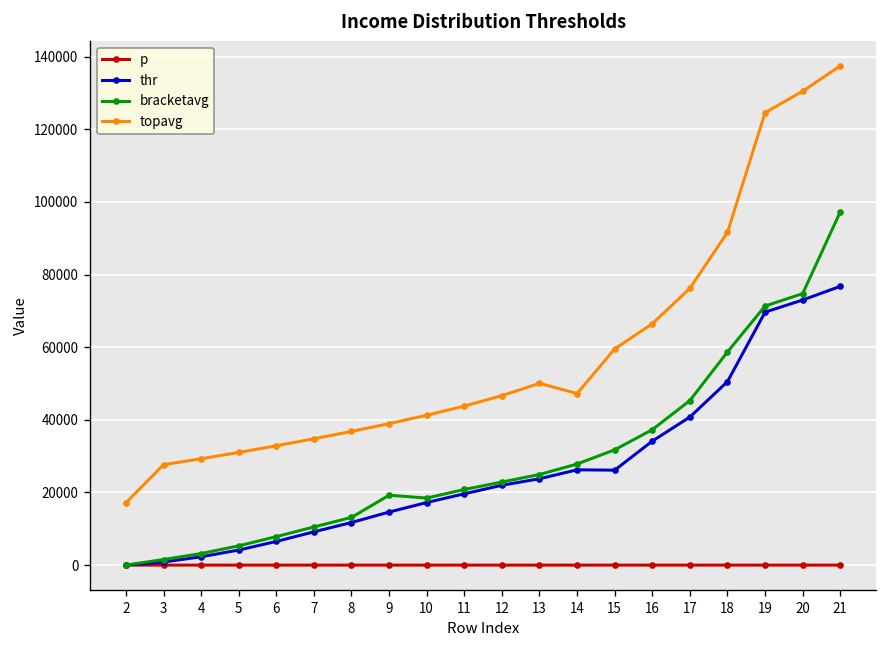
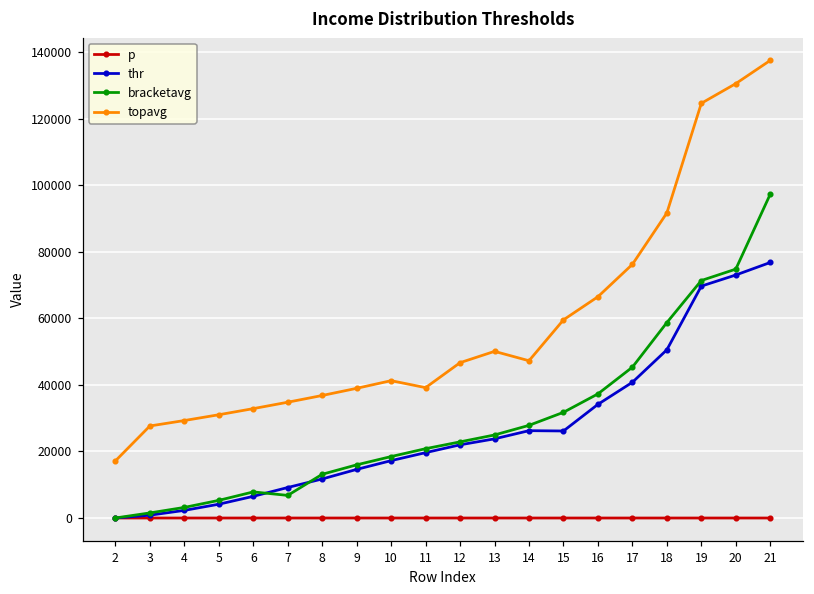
  {
    "p": {
      "3": 0,
      "4": 0,
      "5": 0,
      "6": 0,
      "7": 0,
      "8": 0,
      "9": 0,
      "10": 0,
      "11": 0,
      "12": 0,
      "13": 0,
      "14": 0,
      "15": 0,
      "16": 0,
      "17": 0,
      "18": 0,
      "19": 0,
      "20": 0,
      "21": 0
    },
    "thr": {
      "4": 2000,
      "5": 4000,
      "6": 7000,
      "7": 9000,
      "8": 12000,
      "9": 15000,
      "10": 17000,
      "11": 20000,
      "12": 22000,
      "13": 24000,
      "14": 26000,
      "15": 26000,
      "16": 34000,
      "17": 41000,
      "18": 51000,
      "19": 70000,
      "20": 73000,
      "21": 77000
    },
    "bracketavg": {
      "4": 3000,
      "5": 5000,
      "6": 8000,
-     "7": 11000,
+     "7": 7000,
      "8": 13000,
-     "9": 19000,
+     "9": 16000,
      "10": 18000,
      "11": 21000,
      "12": 23000,
      "13": 25000,
      "14": 28000,
      "15": 32000,
      "16": 37000,
      "17": 45000,
      "18": 59000,
      "19": 71000,
      "20": 75000,
      "21": 97000
    },
    "topavg": {
      "2": 17000,
      "3": 28000,
      "4": 29000,
      "5": 31000,
      "6": 33000,
      "7": 35000,
      "8": 37000,
      "9": 39000,
      "10": 41000,
-     "11": 44000,
+     "11": 39000,
      "12": 47000,
      "13": 50000,
      "14": 47000,
      "15": 60000,
      "16": 66000,
      "17": 76000,
      "18": 92000,
      "19": 125000,
      "20": 130000,
      "21": 137000
    }
  }
